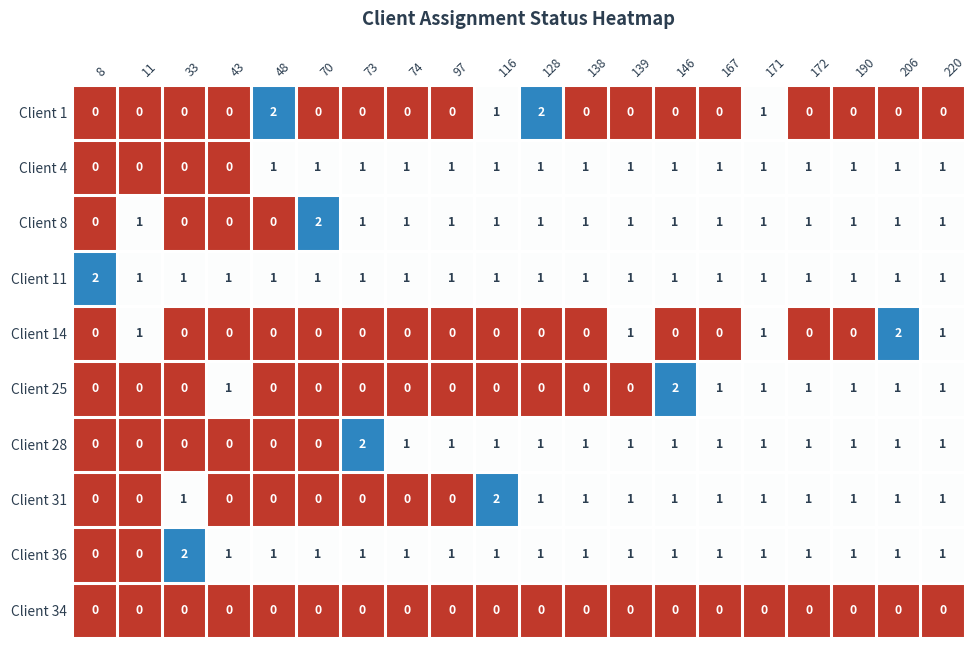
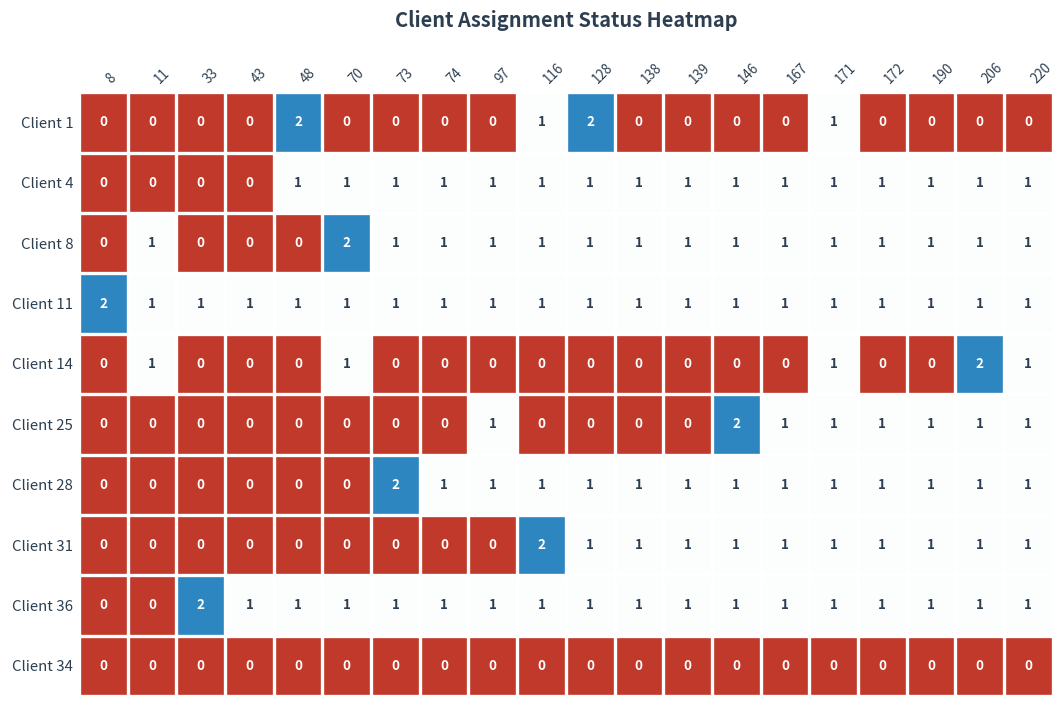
  {
    "Client 1": {
      "8": 0,
      "11": 0,
      "33": 0,
      "43": 0,
      "48": 2,
      "70": 0,
      "73": 0,
      "74": 0,
      "97": 0,
      "116": 1,
      "128": 2,
      "138": 0,
      "139": 0,
      "146": 0,
      "167": 0,
      "171": 1,
      "172": 0,
      "190": 0,
      "206": 0,
      "220": 0
    },
    "Client 4": {
      "8": 0,
      "11": 0,
      "33": 0,
      "43": 0,
      "48": 1,
      "70": 1,
      "73": 1,
      "74": 1,
      "97": 1,
      "116": 1,
      "128": 1,
      "138": 1,
      "139": 1,
      "146": 1,
      "167": 1,
      "171": 1,
      "172": 1,
      "190": 1,
      "206": 1,
      "220": 1
    },
    "Client 8": {
      "8": 0,
      "11": 1,
      "33": 0,
      "43": 0,
      "48": 0,
      "70": 2,
      "73": 1,
      "74": 1,
      "97": 1,
      "116": 1,
      "128": 1,
      "138": 1,
      "139": 1,
      "146": 1,
      "167": 1,
      "171": 1,
      "172": 1,
      "190": 1,
      "206": 1,
      "220": 1
    },
    "Client 11": {
      "8": 2,
      "11": 1,
      "33": 1,
      "43": 1,
      "48": 1,
      "70": 1,
      "73": 1,
      "74": 1,
      "97": 1,
      "116": 1,
      "128": 1,
      "138": 1,
      "139": 1,
      "146": 1,
      "167": 1,
      "171": 1,
      "172": 1,
      "190": 1,
      "206": 1,
      "220": 1
    },
    "Client 14": {
      "8": 0,
      "11": 1,
      "33": 0,
      "43": 0,
      "48": 0,
-     "70": 0,
+     "70": 1,
      "73": 0,
      "74": 0,
      "97": 0,
      "116": 0,
      "128": 0,
      "138": 0,
-     "139": 1,
+     "139": 0,
      "146": 0,
      "167": 0,
      "171": 1,
      "172": 0,
      "190": 0,
      "206": 2,
      "220": 1
    },
    "Client 25": {
      "8": 0,
      "11": 0,
      "33": 0,
-     "43": 1,
+     "43": 0,
      "48": 0,
      "70": 0,
      "73": 0,
      "74": 0,
-     "97": 0,
+     "97": 1,
      "116": 0,
      "128": 0,
      "138": 0,
      "139": 0,
      "146": 2,
      "167": 1,
      "171": 1,
      "172": 1,
      "190": 1,
      "206": 1,
      "220": 1
    },
    "Client 28": {
      "8": 0,
      "11": 0,
      "33": 0,
      "43": 0,
      "48": 0,
      "70": 0,
      "73": 2,
      "74": 1,
      "97": 1,
      "116": 1,
      "128": 1,
      "138": 1,
      "139": 1,
      "146": 1,
      "167": 1,
      "171": 1,
      "172": 1,
      "190": 1,
      "206": 1,
      "220": 1
    },
    "Client 31": {
      "8": 0,
      "11": 0,
-     "33": 1,
+     "33": 0,
      "43": 0,
      "48": 0,
      "70": 0,
      "73": 0,
      "74": 0,
      "97": 0,
      "116": 2,
      "128": 1,
      "138": 1,
      "139": 1,
      "146": 1,
      "167": 1,
      "171": 1,
      "172": 1,
      "190": 1,
      "206": 1,
      "220": 1
    },
    "Client 36": {
      "8": 0,
      "11": 0,
      "33": 2,
      "43": 1,
      "48": 1,
      "70": 1,
      "73": 1,
      "74": 1,
      "97": 1,
      "116": 1,
      "128": 1,
      "138": 1,
      "139": 1,
      "146": 1,
      "167": 1,
      "171": 1,
      "172": 1,
      "190": 1,
      "206": 1,
      "220": 1
    },
    "Client 34": {
      "8": 0,
      "11": 0,
      "33": 0,
      "43": 0,
      "48": 0,
      "70": 0,
      "73": 0,
      "74": 0,
      "97": 0,
      "116": 0,
      "128": 0,
      "138": 0,
      "139": 0,
      "146": 0,
      "167": 0,
      "171": 0,
      "172": 0,
      "190": 0,
      "206": 0,
      "220": 0
    }
  }
